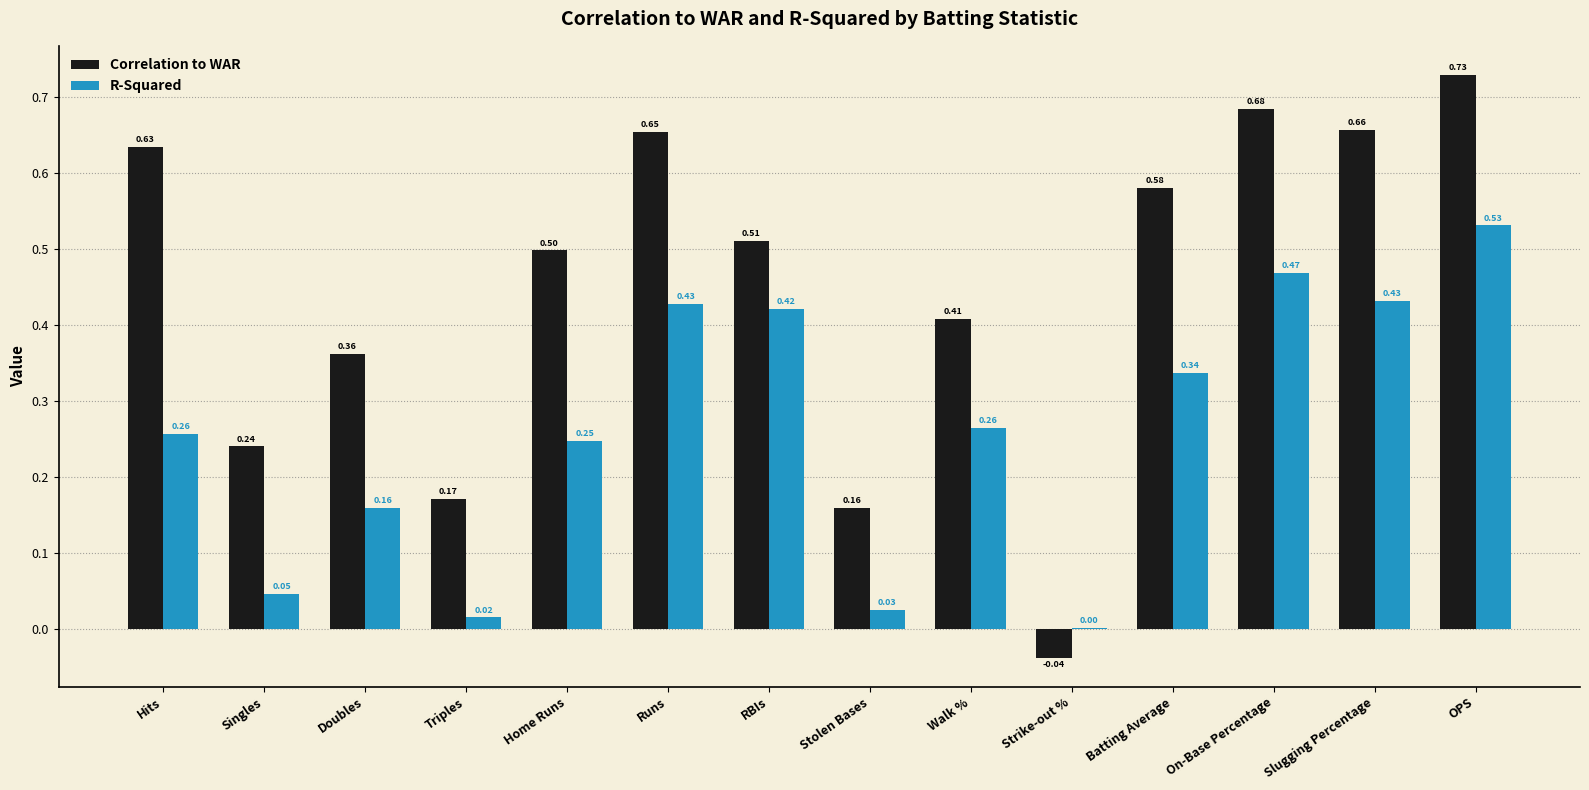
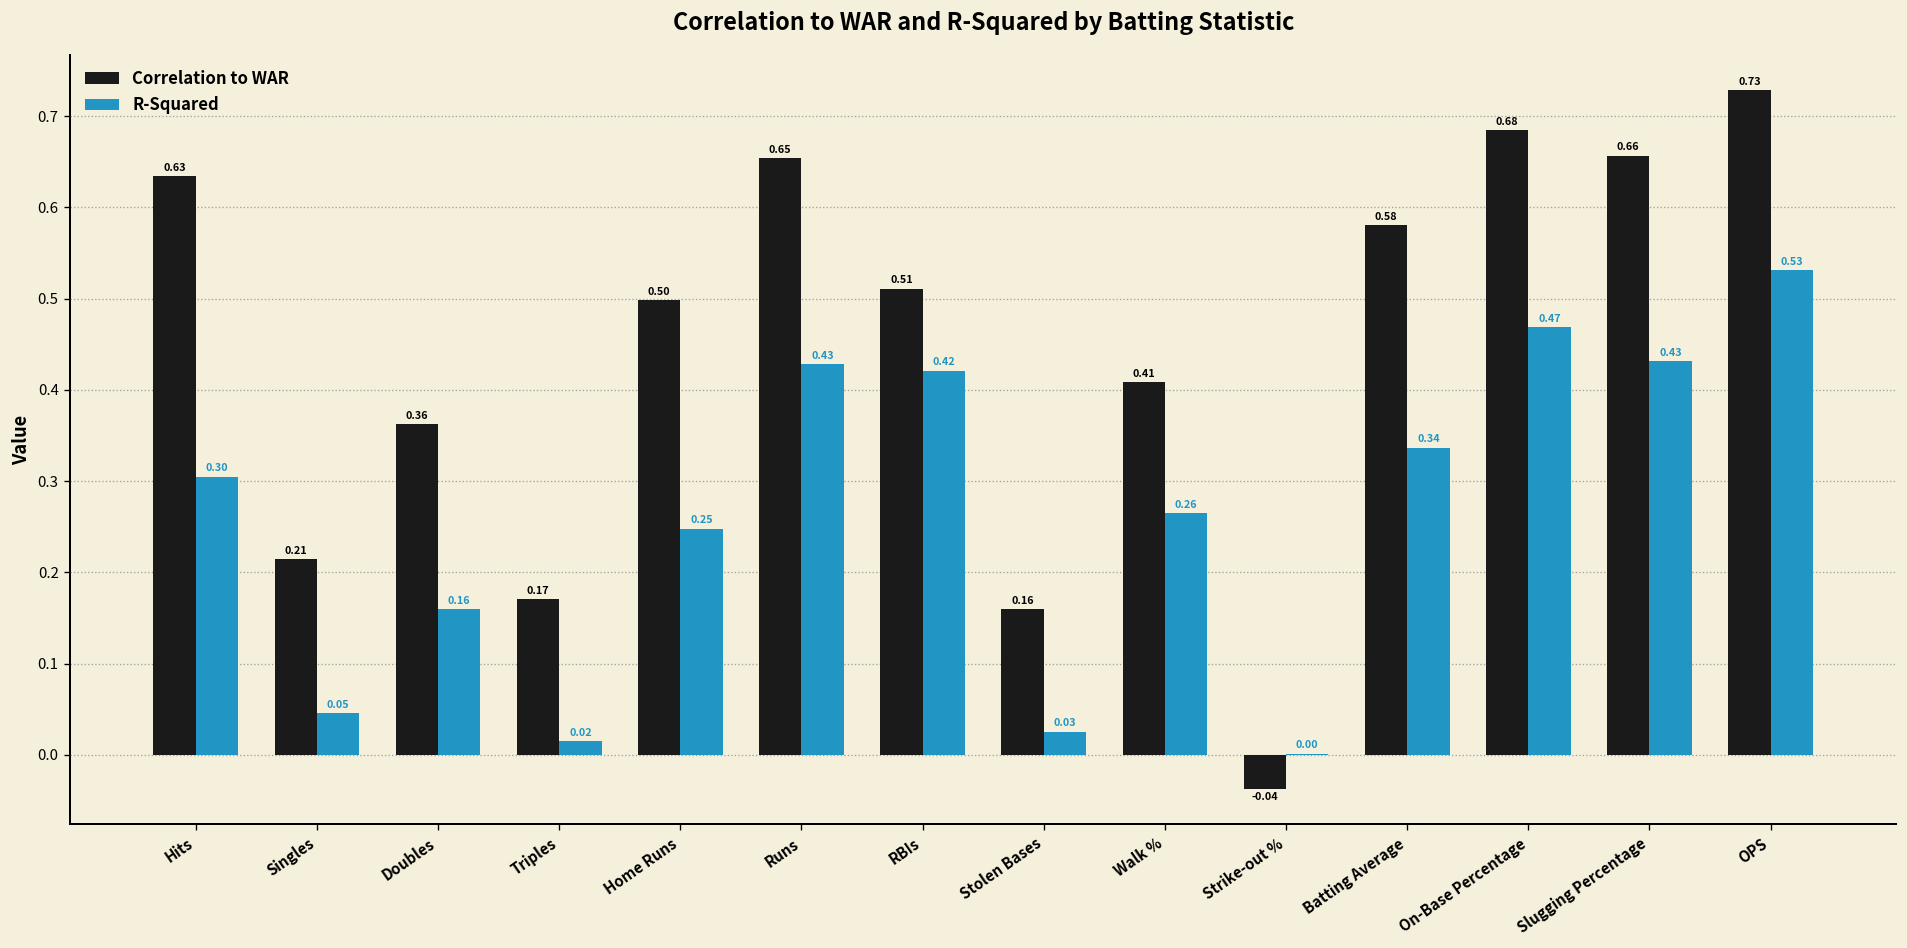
  {
    "Correlation to WAR": {
      "Hits": 0.63,
-     "Singles": 0.24,
+     "Singles": 0.21,
      "Doubles": 0.36,
      "Triples": 0.17,
      "Home Runs": 0.50,
      "Runs": 0.65,
      "RBIs": 0.51,
      "Stolen Bases": 0.16,
      "Walk %": 0.41,
      "Strike-out %": -0.04,
      "Batting Average": 0.58,
      "On-Base Percentage": 0.68,
      "Slugging Percentage": 0.66,
      "OPS": 0.73
    },
    "R-Squared": {
-     "Hits": 0.26,
+     "Hits": 0.30,
      "Singles": 0.05,
      "Doubles": 0.16,
      "Triples": 0.02,
      "Home Runs": 0.25,
      "Runs": 0.43,
      "RBIs": 0.42,
      "Stolen Bases": 0.03,
      "Walk %": 0.26,
      "Strike-out %": 0.00,
      "Batting Average": 0.34,
      "On-Base Percentage": 0.47,
      "Slugging Percentage": 0.43,
      "OPS": 0.53
    }
  }
